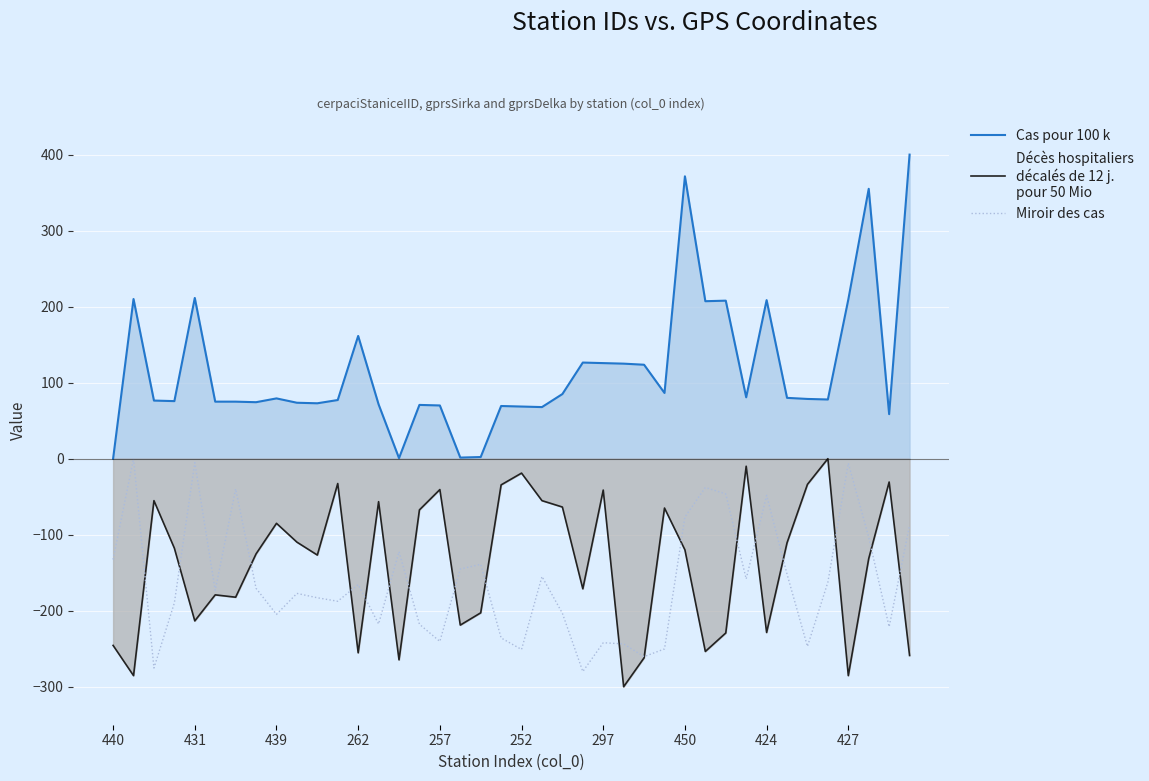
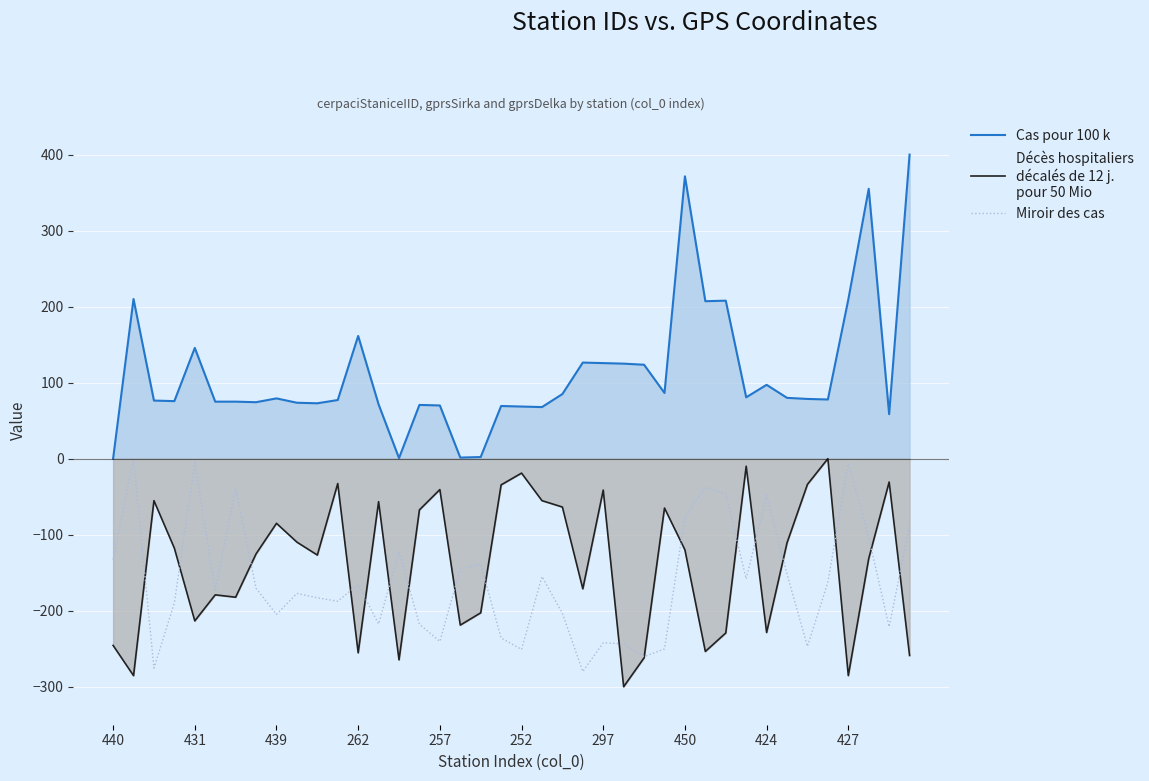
  {
    "Cas pour 100 k": {
-     "431": 210,
+     "431": 150,
      "439": 80,
      "262": 160,
      "257": 70,
      "252": 70,
      "297": 130,
      "450": 370,
-     "424": 210,
+     "424": 100,
      "427": 210
    },
    "Décès hospitaliers décalés de 12 j. pour 50 Mio": {
      "440": -250,
      "431": -210,
      "439": -90,
      "262": -260,
      "257": -40,
      "252": -20,
      "297": -40,
      "450": -120,
      "424": -230,
      "427": -290
    }
  }
